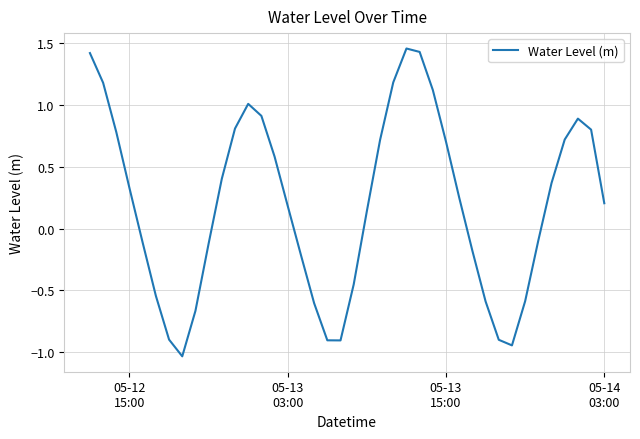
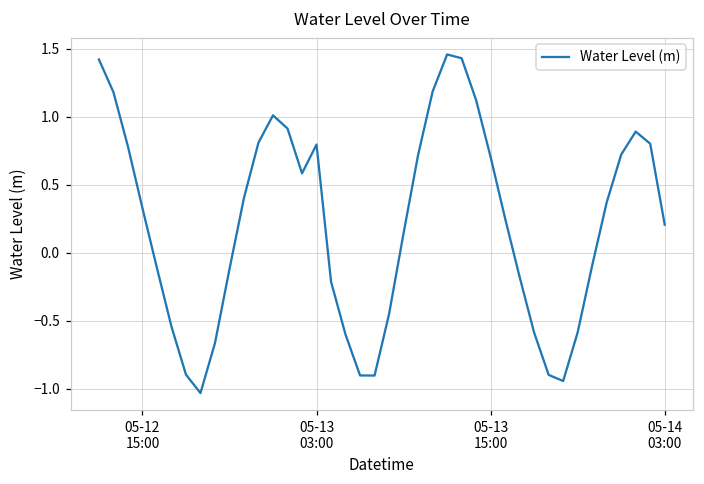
  {
    "05-12 15:00": 0.33,
-   "05-13 03:00": 0.18,
+   "05-13 03:00": 0.80,
    "05-13 15:00": 0.70,
    "05-14 03:00": 0.21
  }
